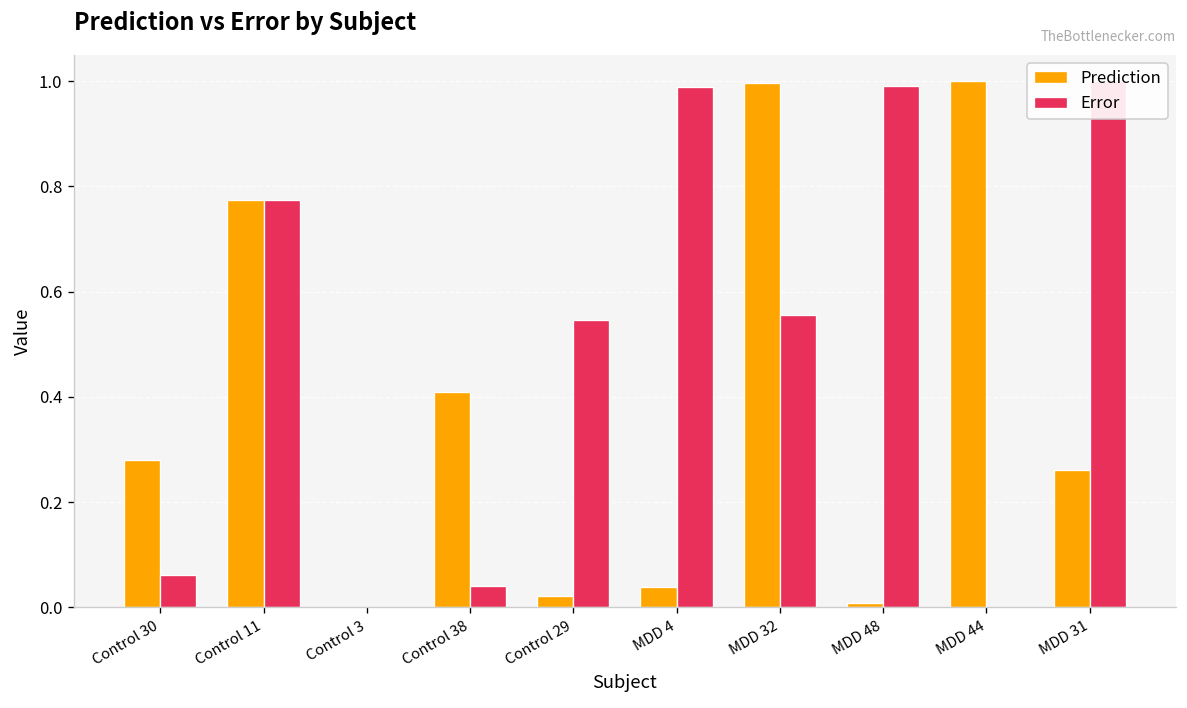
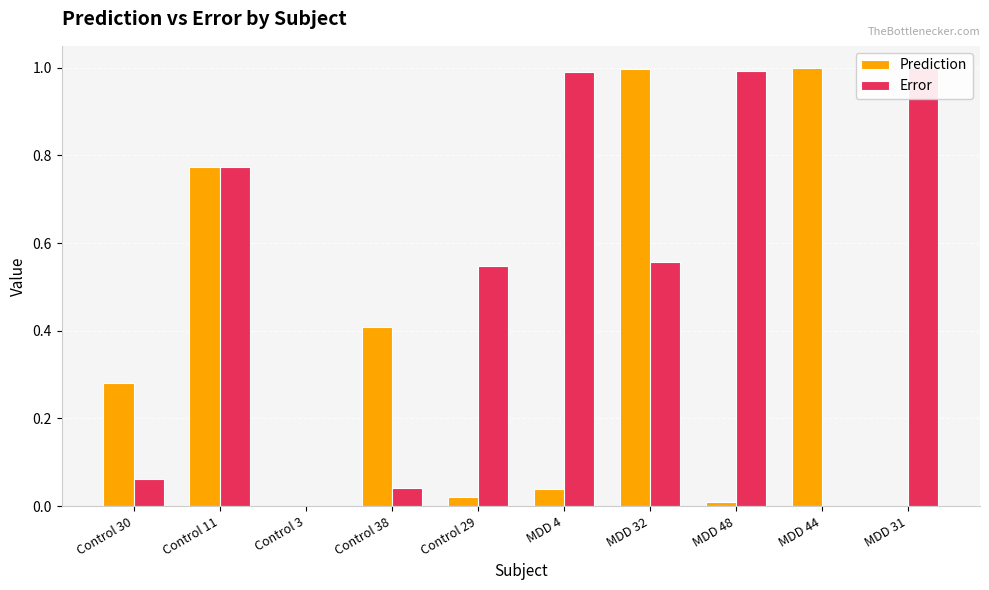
  {
    "Prediction": {
      "Control 30": 0.28,
      "Control 11": 0.77,
      "Control 38": 0.41,
      "Control 29": 0.02,
      "MDD 4": 0.04,
      "MDD 32": 1.00,
      "MDD 48": 0.01,
      "MDD 44": 1.00,
-     "MDD 31": 0.26
+     "MDD 31": 0.00
    },
    "Error": {
      "Control 30": 0.06,
      "Control 11": 0.77,
      "Control 38": 0.04,
      "Control 29": 0.55,
      "MDD 4": 0.99,
      "MDD 32": 0.56,
      "MDD 48": 0.99
    }
  }
